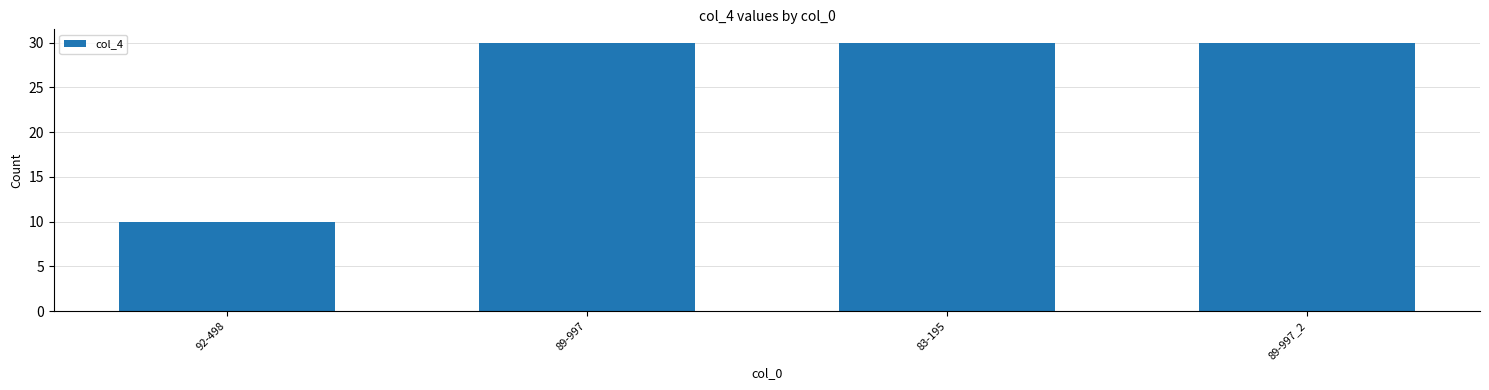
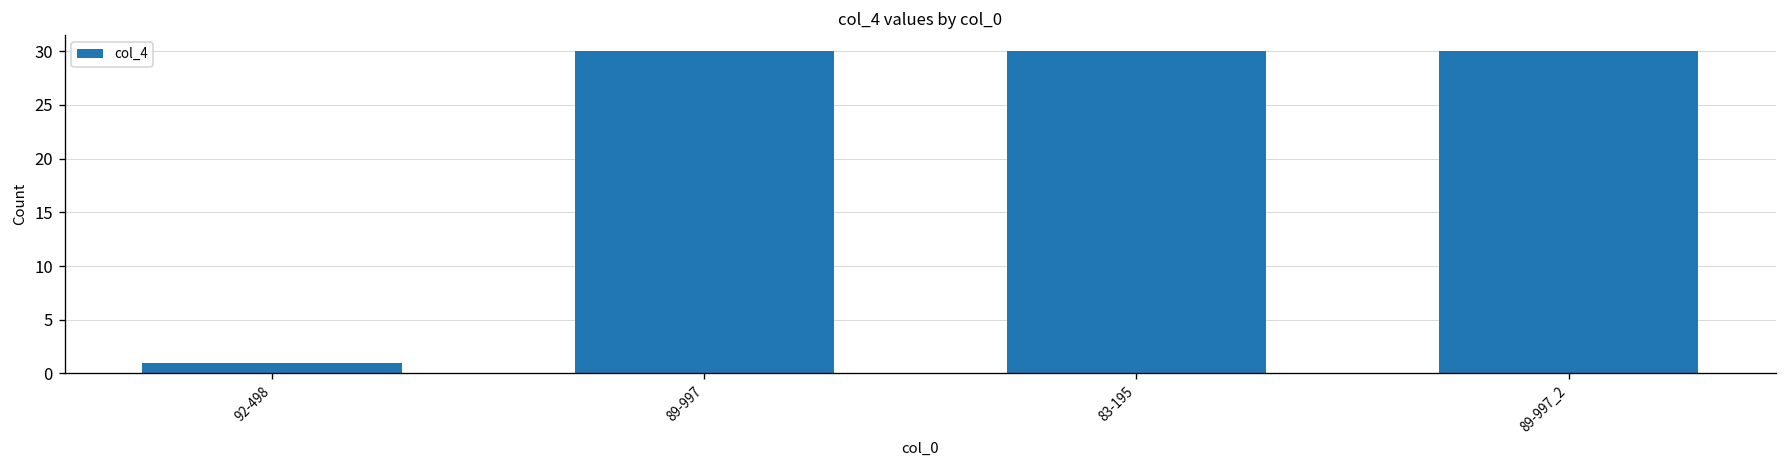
  {
-   "92-498": 10,
+   "92-498": 1,
    "89-997": 30,
    "83-195": 30,
    "89-997_2": 30
  }
